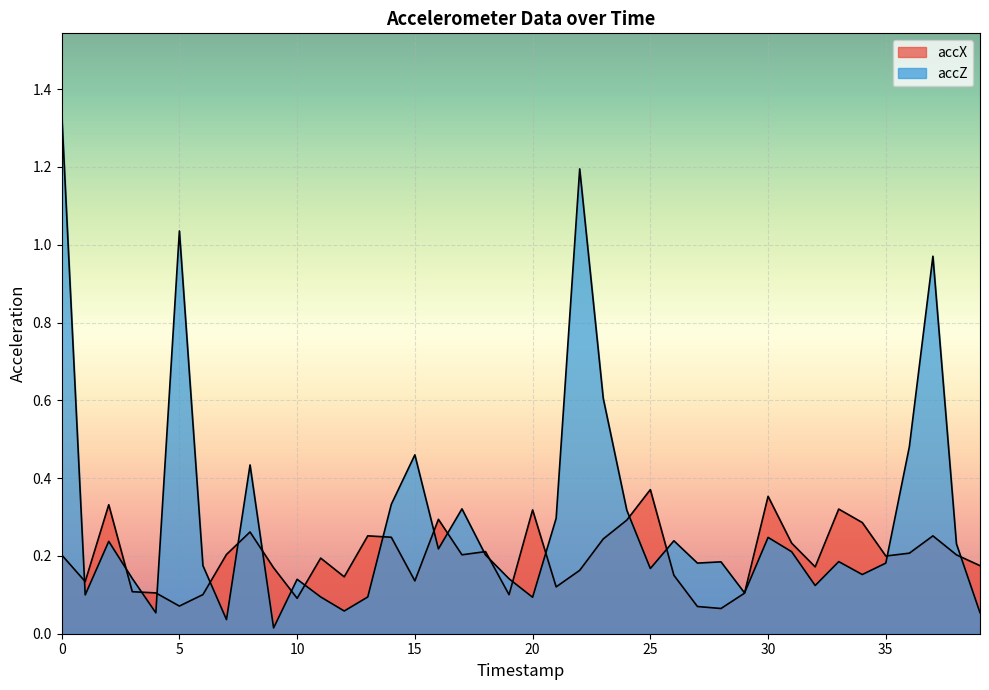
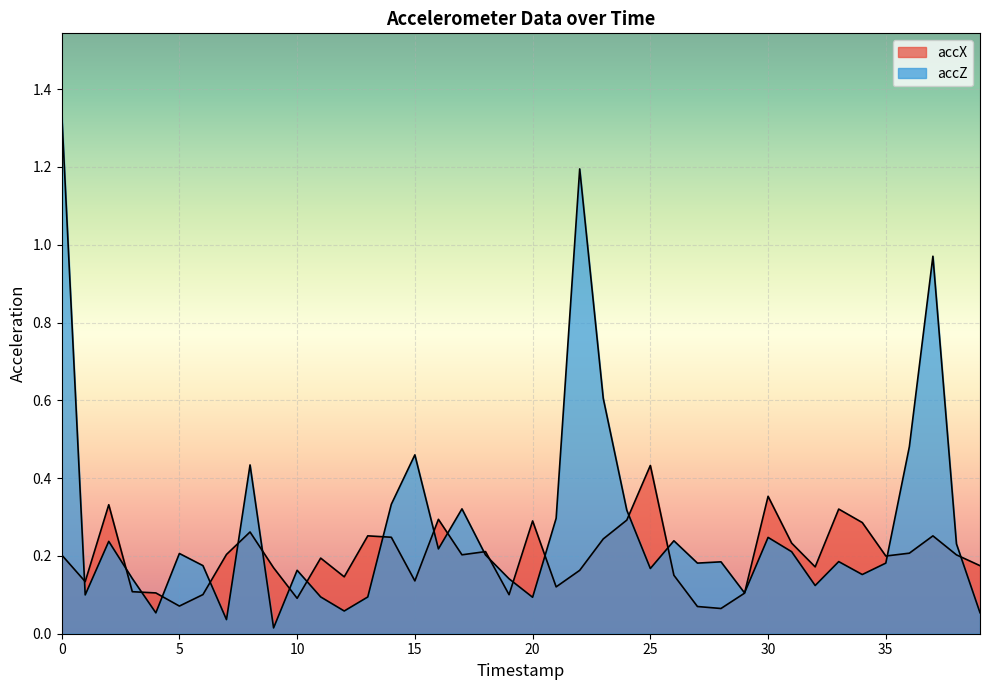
  {
    "accX": {
      "0": 0.20,
      "5": 0.07,
      "10": 0.09,
      "15": 0.14,
-     "20": 0.32,
-     "25": 0.37,
+     "20": 0.29,
+     "25": 0.43,
      "30": 0.35,
      "35": 0.20
    },
    "accZ": {
      "0": 1.34,
-     "5": 1.04,
-     "10": 0.14,
+     "5": 0.21,
+     "10": 0.16,
      "15": 0.46,
      "20": 0.09,
      "25": 0.17,
      "30": 0.25,
      "35": 0.18
    }
  }
